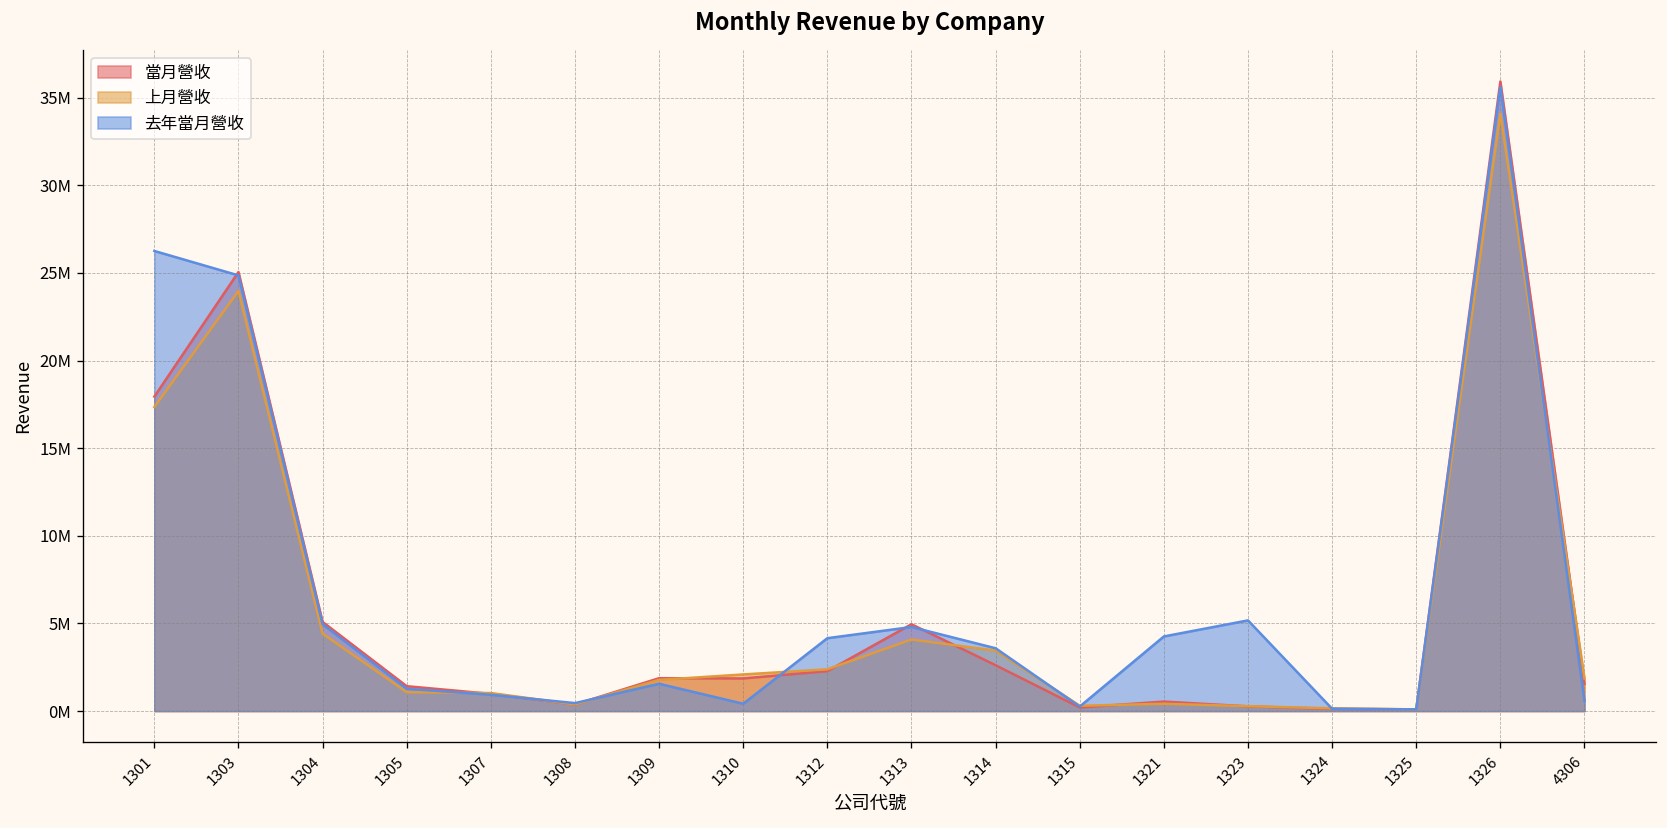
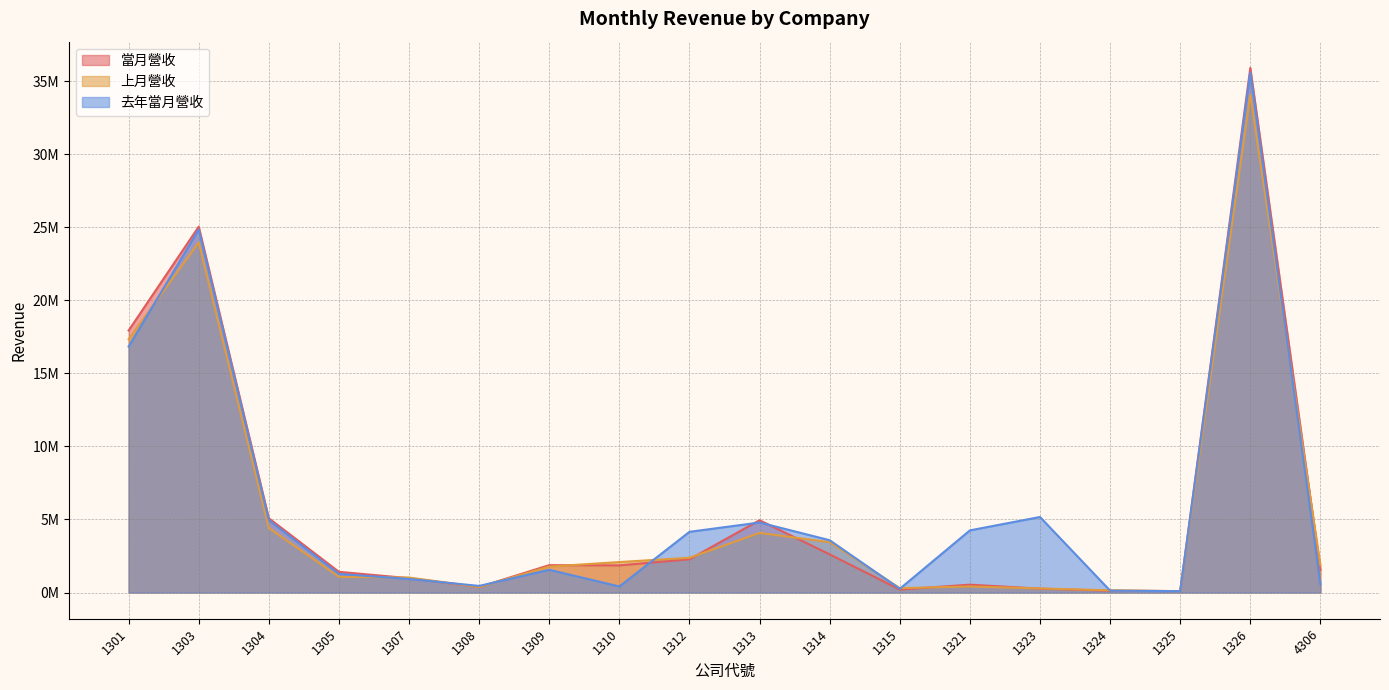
  {
    "去年當月營收": {
-     "1301": 26300000,
+     "1301": 16800000,
      "1303": 24900000,
      "1309": 1600000,
      "1310": 400000,
      "1312": 4200000,
      "1321": 4300000,
      "1323": 5200000,
      "1326": 35600000,
      "4306": 600000
    }
  }
